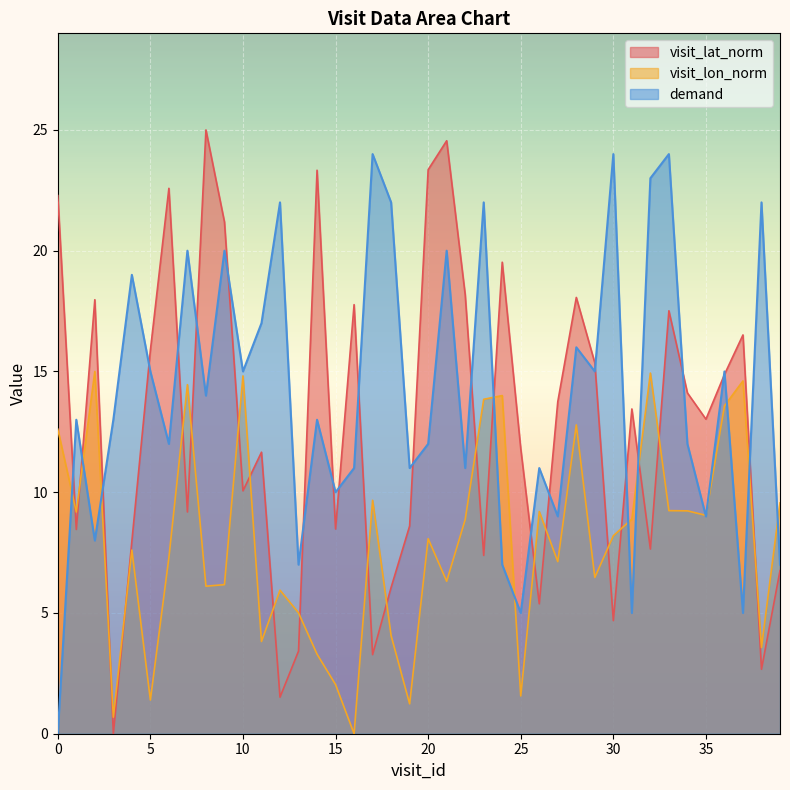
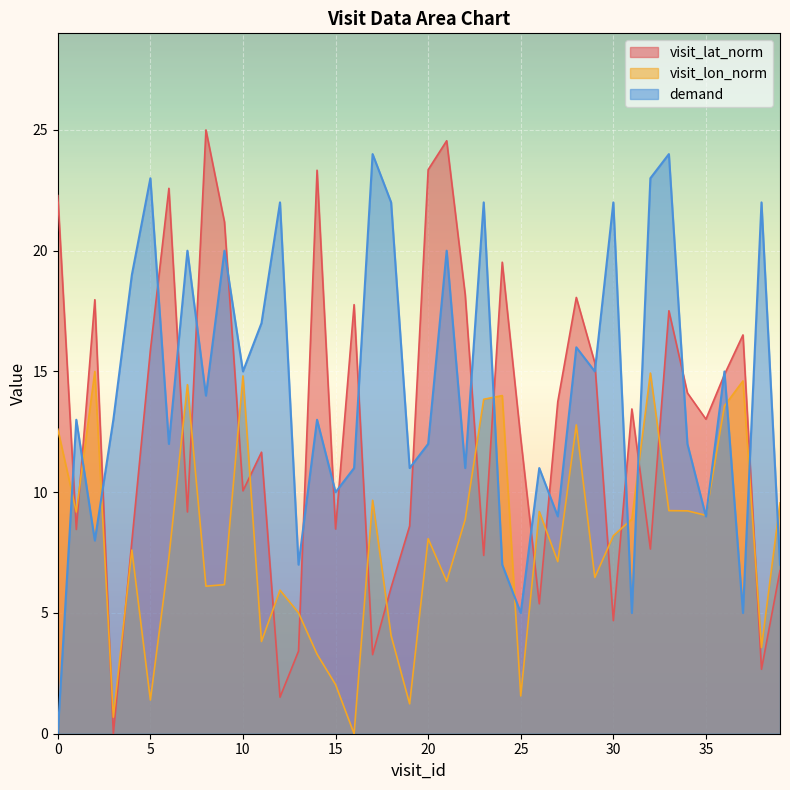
  {
    "visit_lat_norm": {
      "0": 22.3,
      "5": 15.9,
      "10": 10.1,
      "15": 8.5,
      "20": 23.4,
-     "25": 11.8,
+     "25": 12.2,
      "30": 4.7,
      "35": 13.0
    },
    "visit_lon_norm": {
      "0": 12.6,
      "5": 1.4,
      "10": 14.8,
      "15": 2.0,
      "20": 8.1,
      "25": 1.6,
      "30": 8.2
    },
    "demand": {
      "0": 0,
-     "5": 15,
+     "5": 23,
      "10": 15,
      "15": 10,
      "20": 12,
      "25": 5,
-     "30": 24
+     "30": 22
    }
  }
